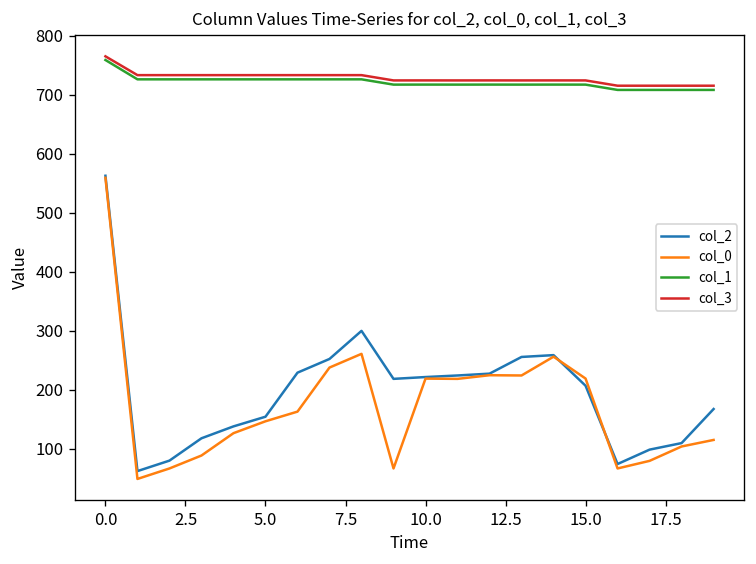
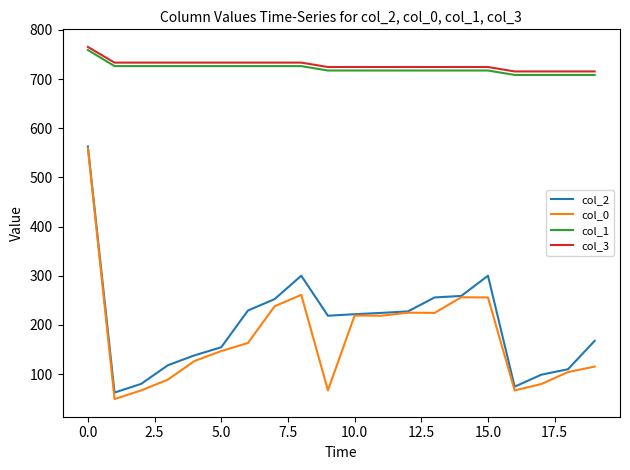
  {
    "col_2": {
      "5.0": 150,
-     "15.0": 210
+     "15.0": 300
    },
    "col_0": {
      "5.0": 150,
-     "15.0": 220
+     "15.0": 260
    },
    "col_1": {
      "0.0": 760,
      "5.0": 730,
      "10.0": 720,
      "15.0": 720
    },
    "col_3": {
      "0.0": 770,
      "5.0": 730,
      "10.0": 720,
      "15.0": 720
    }
  }
